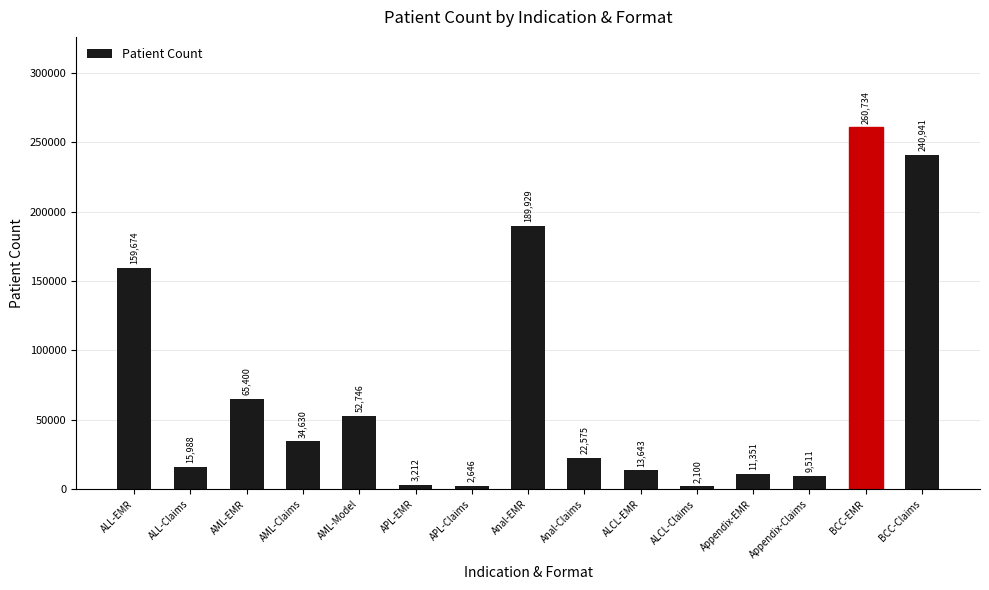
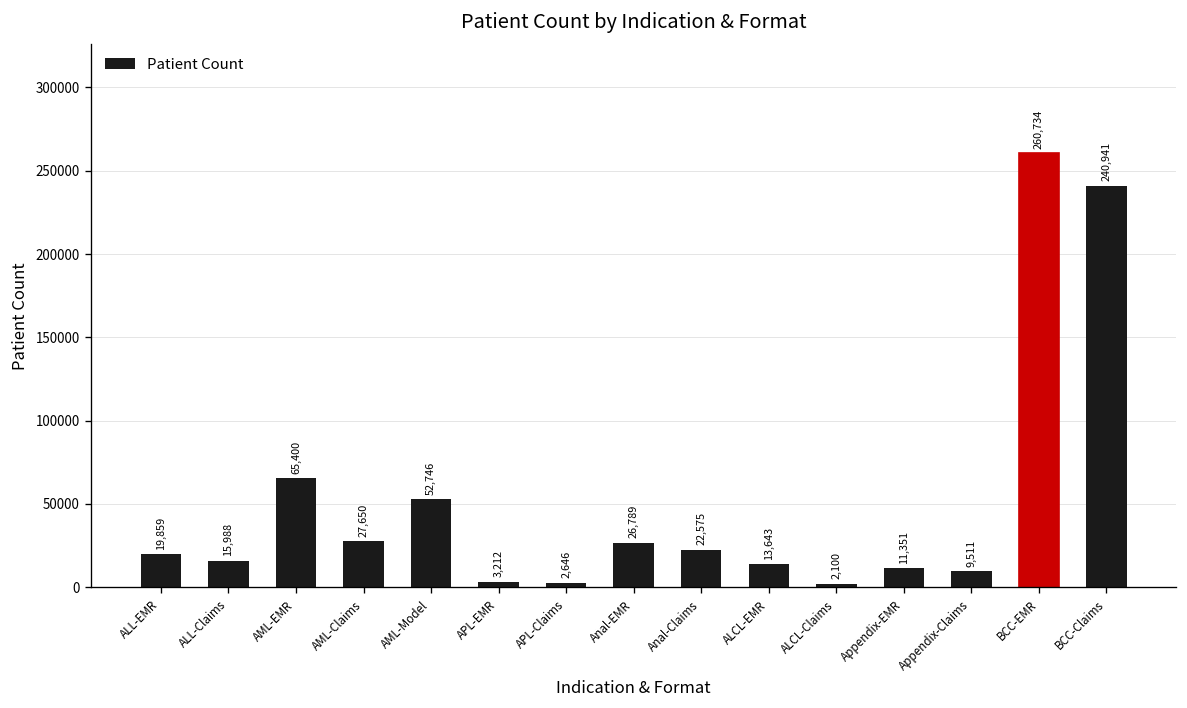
  {
-   "ALL-EMR": "159,674",
+   "ALL-EMR": "19,859",
    "ALL-Claims": "15,988",
    "AML-EMR": "65,400",
-   "AML-Claims": "34,630",
+   "AML-Claims": "27,650",
    "AML-Model": "52,746",
    "APL-EMR": "3,212",
    "APL-Claims": "2,646",
-   "Anal-EMR": "189,929",
+   "Anal-EMR": "26,789",
    "Anal-Claims": "22,575",
    "ALCL-EMR": "13,643",
    "ALCL-Claims": "2,100",
    "Appendix-EMR": "11,351",
    "Appendix-Claims": "9,511",
    "BCC-EMR": "260,734",
    "BCC-Claims": "240,941"
  }
